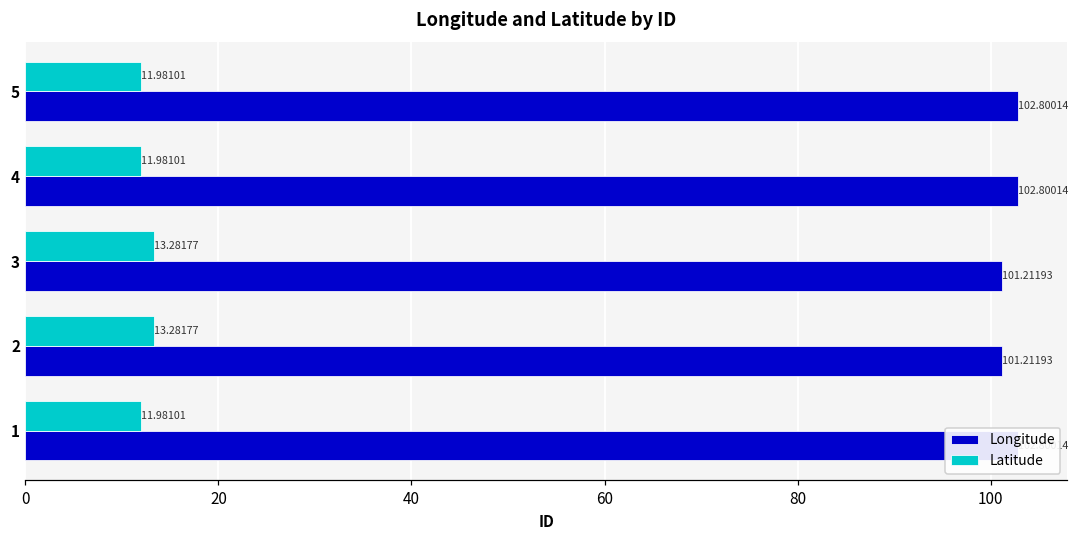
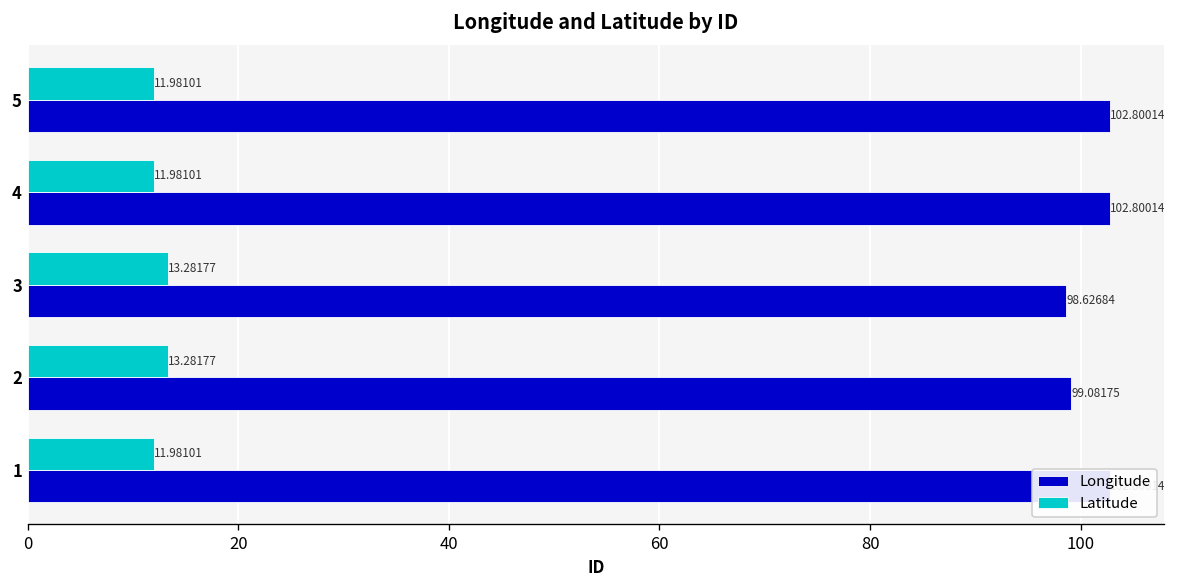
  {
    "Longitude": {
      "5": 102.80014,
      "4": 102.80014,
-     "3": 101.21193,
-     "2": 101.21193
+     "3": 98.62684,
+     "2": 99.08175
    },
    "Latitude": {
      "5": 11.98101,
      "4": 11.98101,
      "3": 13.28177,
      "2": 13.28177,
      "1": 11.98101
    }
  }
